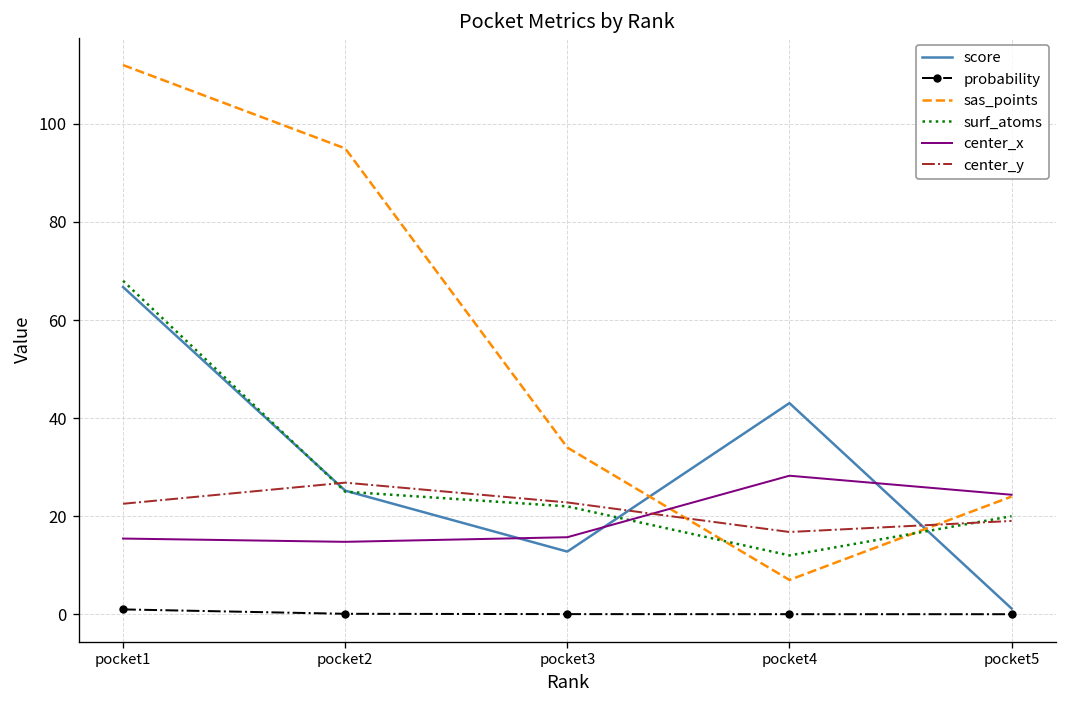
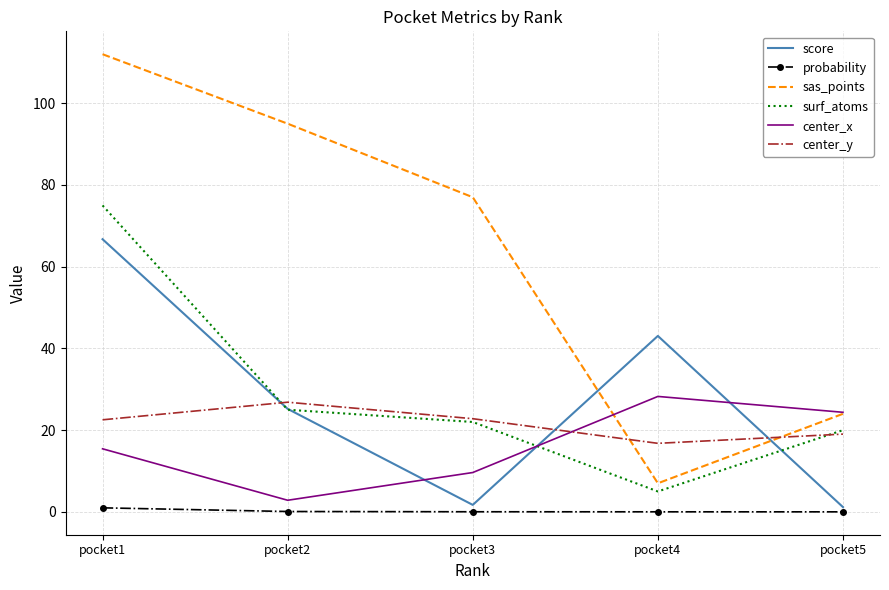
  {
    "score": {
      "pocket1": 67,
-     "pocket3": 13,
+     "pocket3": 2,
      "pocket4": 43,
      "pocket5": 1
    },
    "probability": {
      "pocket1": 1,
      "pocket2": 0,
      "pocket3": 0,
      "pocket4": 0,
      "pocket5": 0
    },
    "sas_points": {
      "pocket1": 112,
      "pocket2": 95,
-     "pocket3": 34,
+     "pocket3": 77,
      "pocket4": 7
    },
    "surf_atoms": {
-     "pocket1": 68,
+     "pocket1": 75,
      "pocket3": 22,
-     "pocket4": 12,
+     "pocket4": 5,
      "pocket5": 20
    },
    "center_x": {
      "pocket1": 15,
-     "pocket2": 15,
-     "pocket3": 16,
+     "pocket2": 3,
+     "pocket3": 10,
      "pocket4": 28
    },
    "center_y": {
      "pocket1": 23,
      "pocket2": 27,
      "pocket3": 23,
      "pocket4": 17,
      "pocket5": 19
    }
  }
